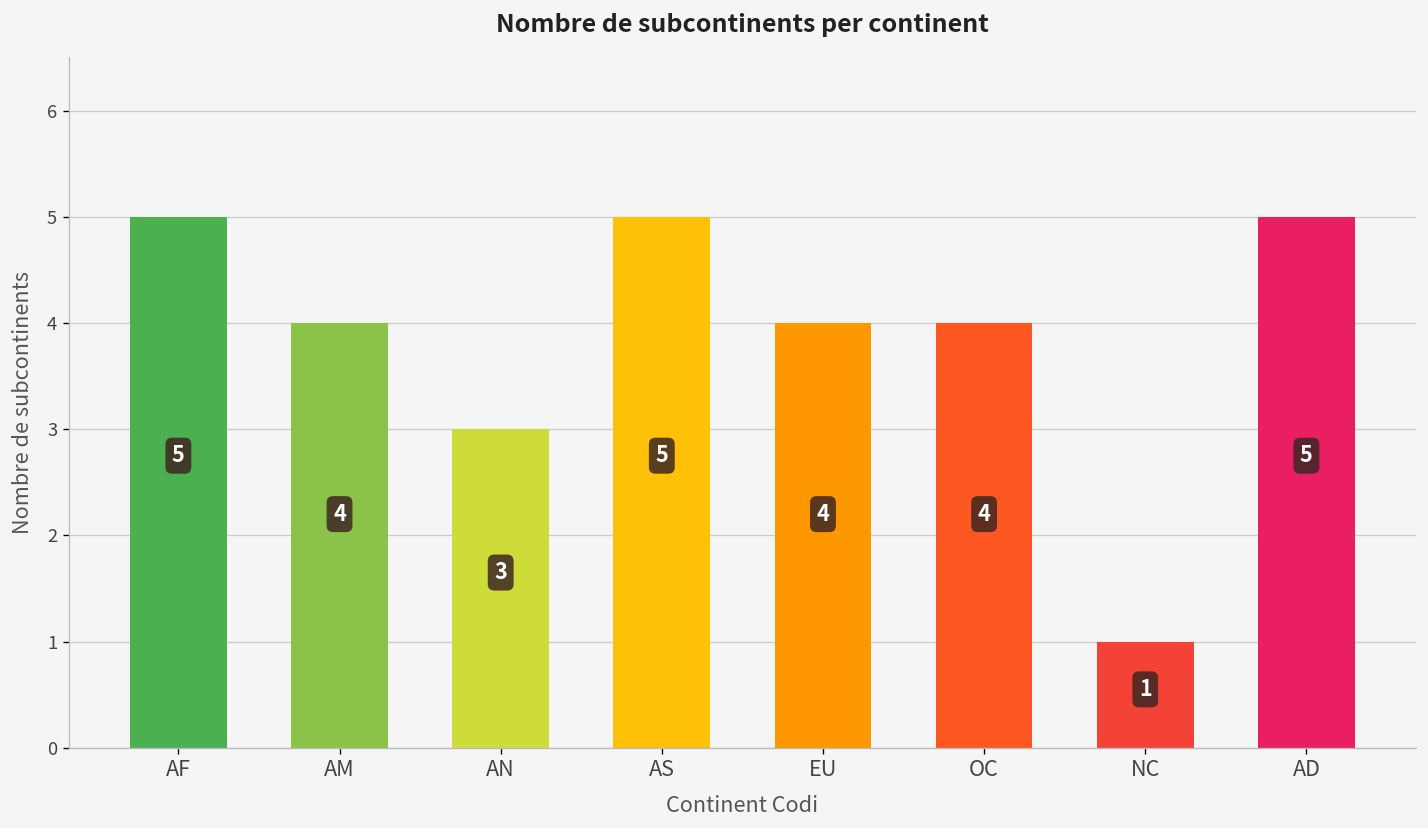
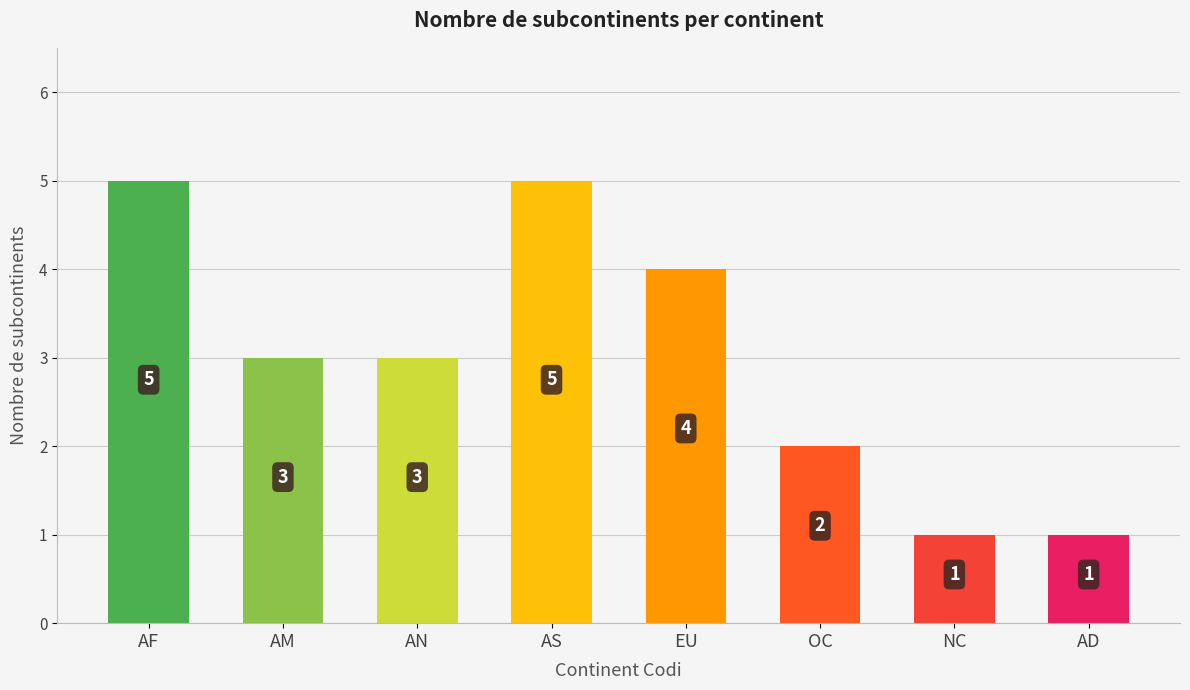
  {
-   "AM": 4,
-   "OC": 4,
-   "AD": 5
+   "AM": 3,
+   "OC": 2,
+   "AD": 1
  }
